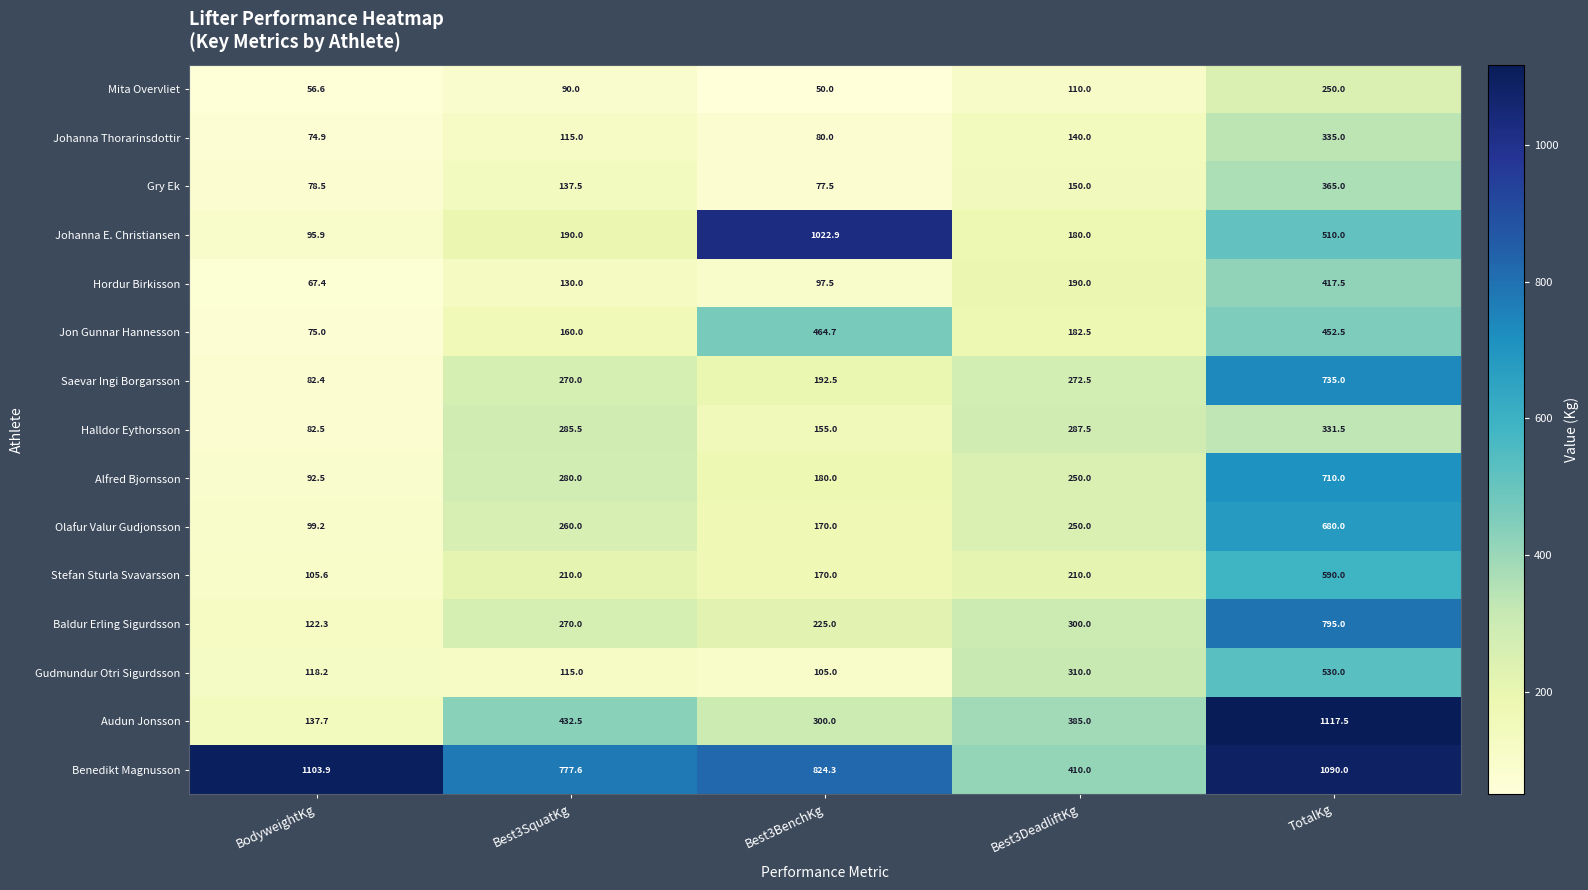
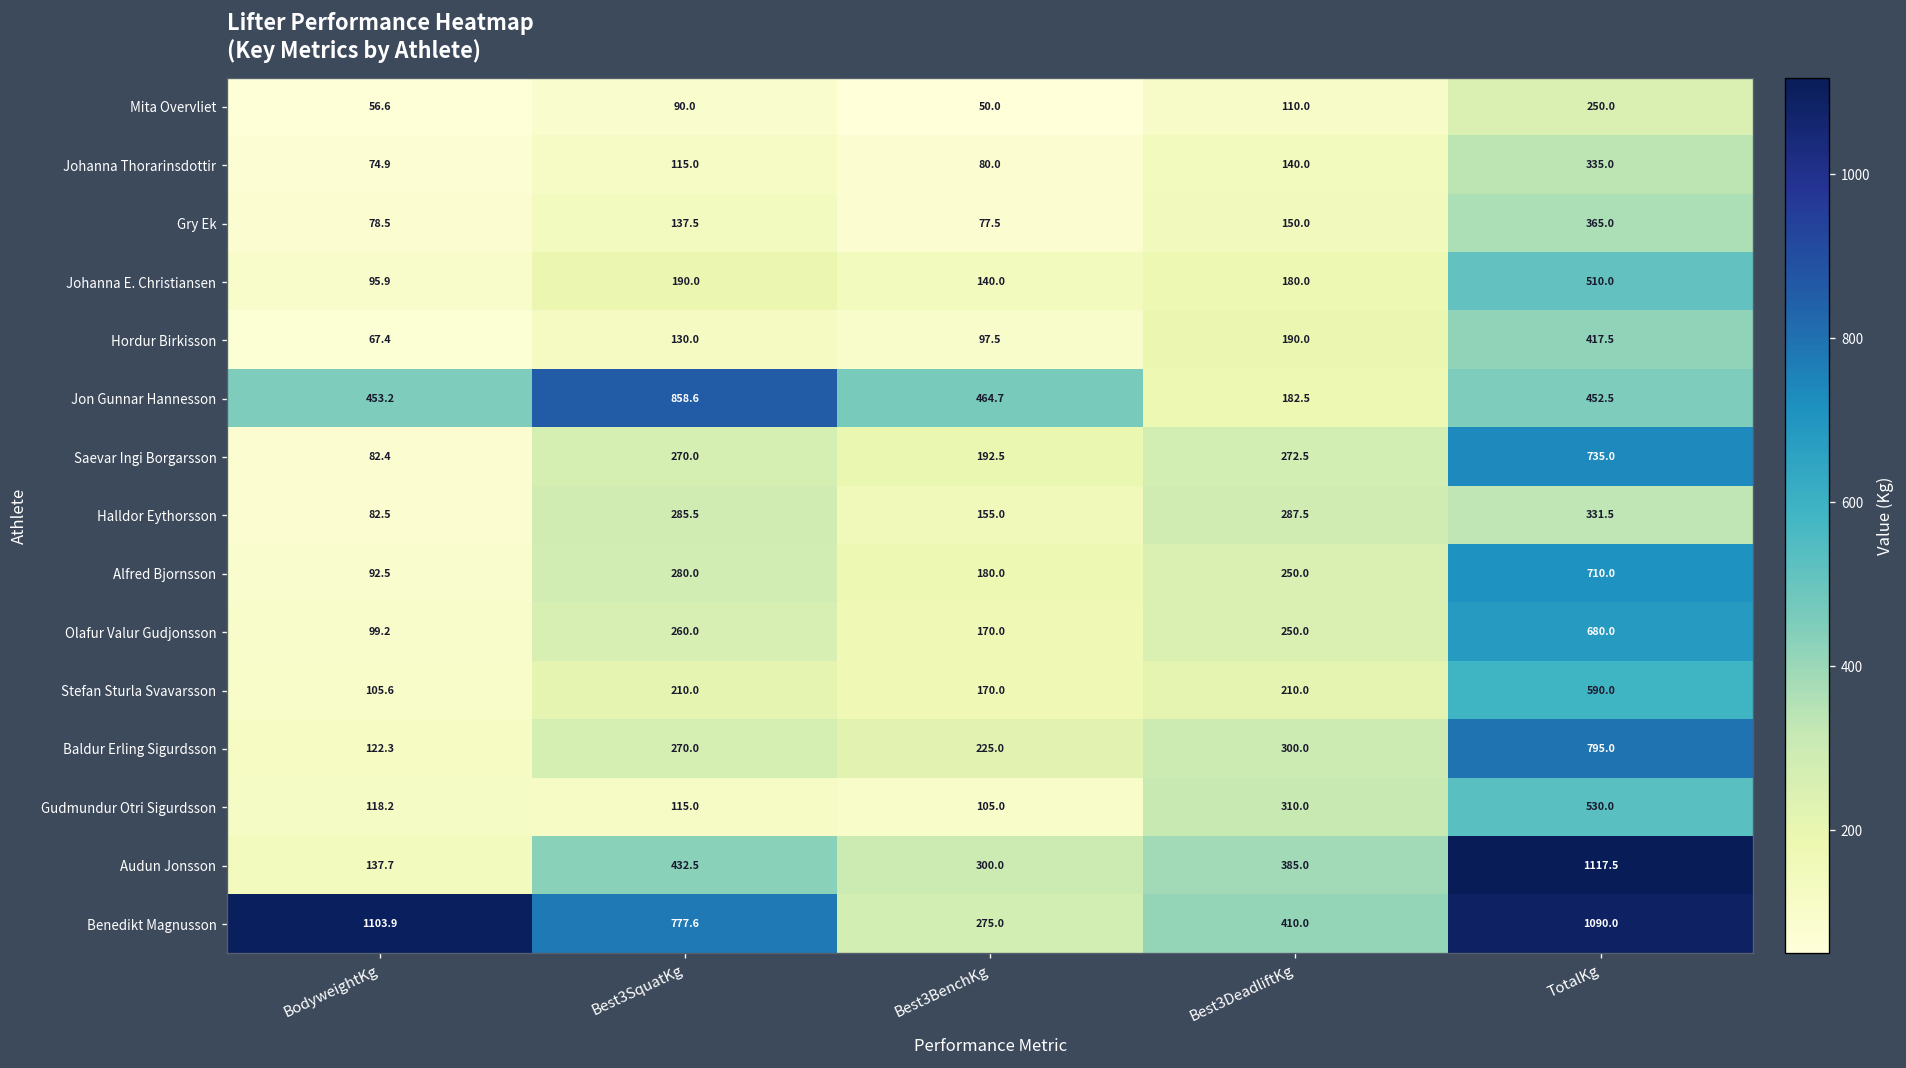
  {
    "Mita Overvliet": {
      "BodyweightKg": 56.6,
      "Best3SquatKg": 90.0,
      "Best3BenchKg": 50.0,
      "Best3DeadliftKg": 110.0,
      "TotalKg": 250.0
    },
    "Johanna Thorarinsdottir": {
      "BodyweightKg": 74.9,
      "Best3SquatKg": 115.0,
      "Best3BenchKg": 80.0,
      "Best3DeadliftKg": 140.0,
      "TotalKg": 335.0
    },
    "Gry Ek": {
      "BodyweightKg": 78.5,
      "Best3SquatKg": 137.5,
      "Best3BenchKg": 77.5,
      "Best3DeadliftKg": 150.0,
      "TotalKg": 365.0
    },
    "Johanna E. Christiansen": {
      "BodyweightKg": 95.9,
      "Best3SquatKg": 190.0,
-     "Best3BenchKg": 1022.9,
+     "Best3BenchKg": 140.0,
      "Best3DeadliftKg": 180.0,
      "TotalKg": 510.0
    },
    "Hordur Birkisson": {
      "BodyweightKg": 67.4,
      "Best3SquatKg": 130.0,
      "Best3BenchKg": 97.5,
      "Best3DeadliftKg": 190.0,
      "TotalKg": 417.5
    },
    "Jon Gunnar Hannesson": {
-     "BodyweightKg": 75.0,
-     "Best3SquatKg": 160.0,
+     "BodyweightKg": 453.2,
+     "Best3SquatKg": 858.6,
      "Best3BenchKg": 464.7,
      "Best3DeadliftKg": 182.5,
      "TotalKg": 452.5
    },
    "Saevar Ingi Borgarsson": {
      "BodyweightKg": 82.4,
      "Best3SquatKg": 270.0,
      "Best3BenchKg": 192.5,
      "Best3DeadliftKg": 272.5,
      "TotalKg": 735.0
    },
    "Halldor Eythorsson": {
      "BodyweightKg": 82.5,
      "Best3SquatKg": 285.5,
      "Best3BenchKg": 155.0,
      "Best3DeadliftKg": 287.5,
      "TotalKg": 331.5
    },
    "Alfred Bjornsson": {
      "BodyweightKg": 92.5,
      "Best3SquatKg": 280.0,
      "Best3BenchKg": 180.0,
      "Best3DeadliftKg": 250.0,
      "TotalKg": 710.0
    },
    "Olafur Valur Gudjonsson": {
      "BodyweightKg": 99.2,
      "Best3SquatKg": 260.0,
      "Best3BenchKg": 170.0,
      "Best3DeadliftKg": 250.0,
      "TotalKg": 680.0
    },
    "Stefan Sturla Svavarsson": {
      "BodyweightKg": 105.6,
      "Best3SquatKg": 210.0,
      "Best3BenchKg": 170.0,
      "Best3DeadliftKg": 210.0,
      "TotalKg": 590.0
    },
    "Baldur Erling Sigurdsson": {
      "BodyweightKg": 122.3,
      "Best3SquatKg": 270.0,
      "Best3BenchKg": 225.0,
      "Best3DeadliftKg": 300.0,
      "TotalKg": 795.0
    },
    "Gudmundur Otri Sigurdsson": {
      "BodyweightKg": 118.2,
      "Best3SquatKg": 115.0,
      "Best3BenchKg": 105.0,
      "Best3DeadliftKg": 310.0,
      "TotalKg": 530.0
    },
    "Audun Jonsson": {
      "BodyweightKg": 137.7,
      "Best3SquatKg": 432.5,
      "Best3BenchKg": 300.0,
      "Best3DeadliftKg": 385.0,
      "TotalKg": 1117.5
    },
    "Benedikt Magnusson": {
      "BodyweightKg": 1103.9,
      "Best3SquatKg": 777.6,
-     "Best3BenchKg": 824.3,
+     "Best3BenchKg": 275.0,
      "Best3DeadliftKg": 410.0,
      "TotalKg": 1090.0
    }
  }
